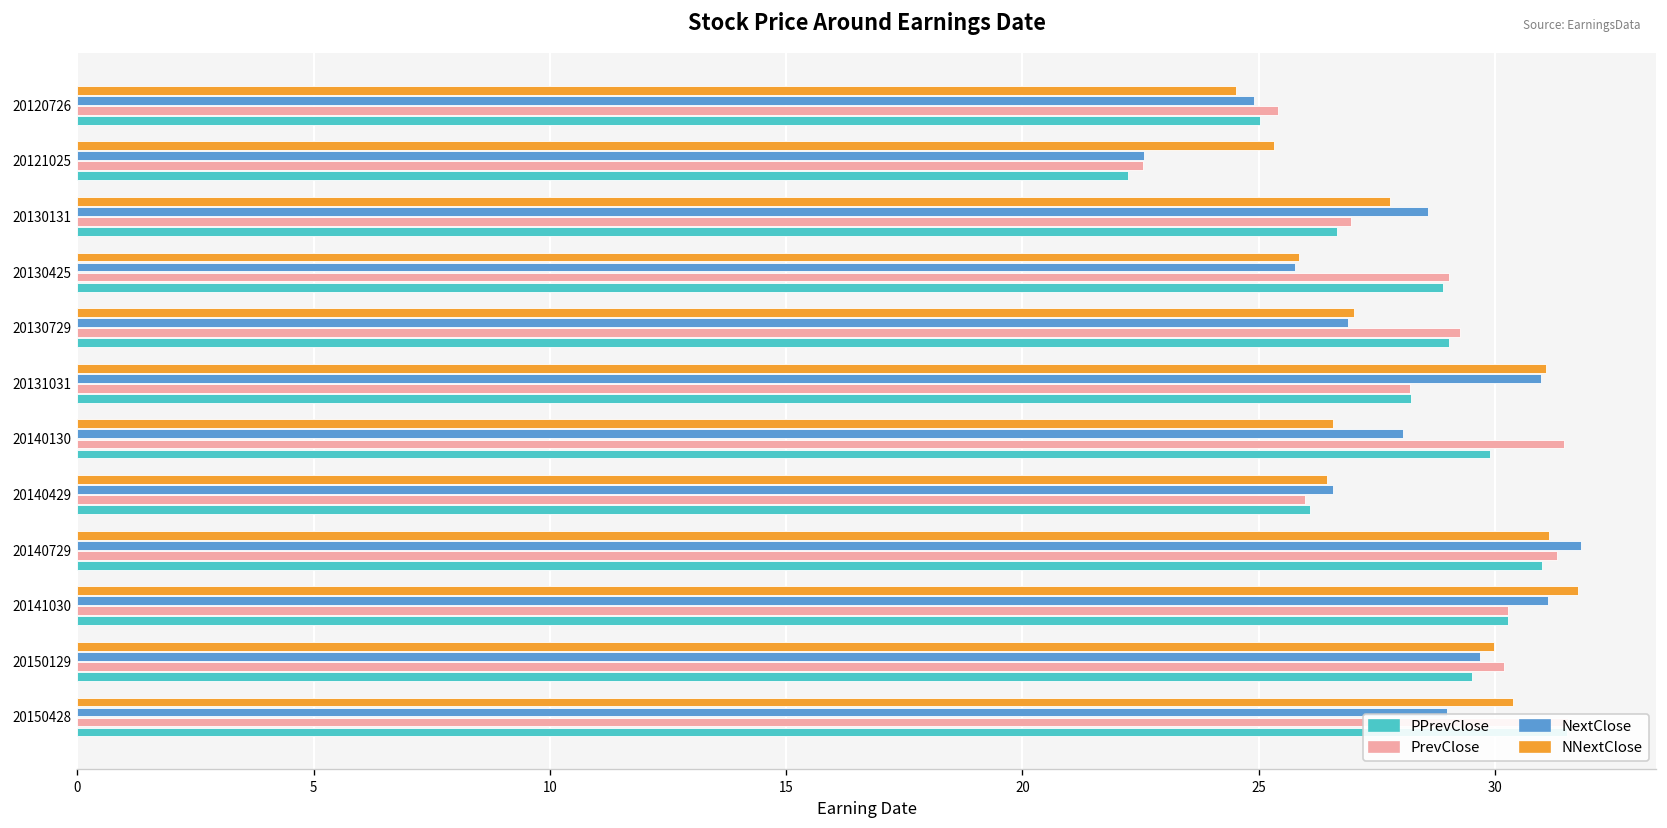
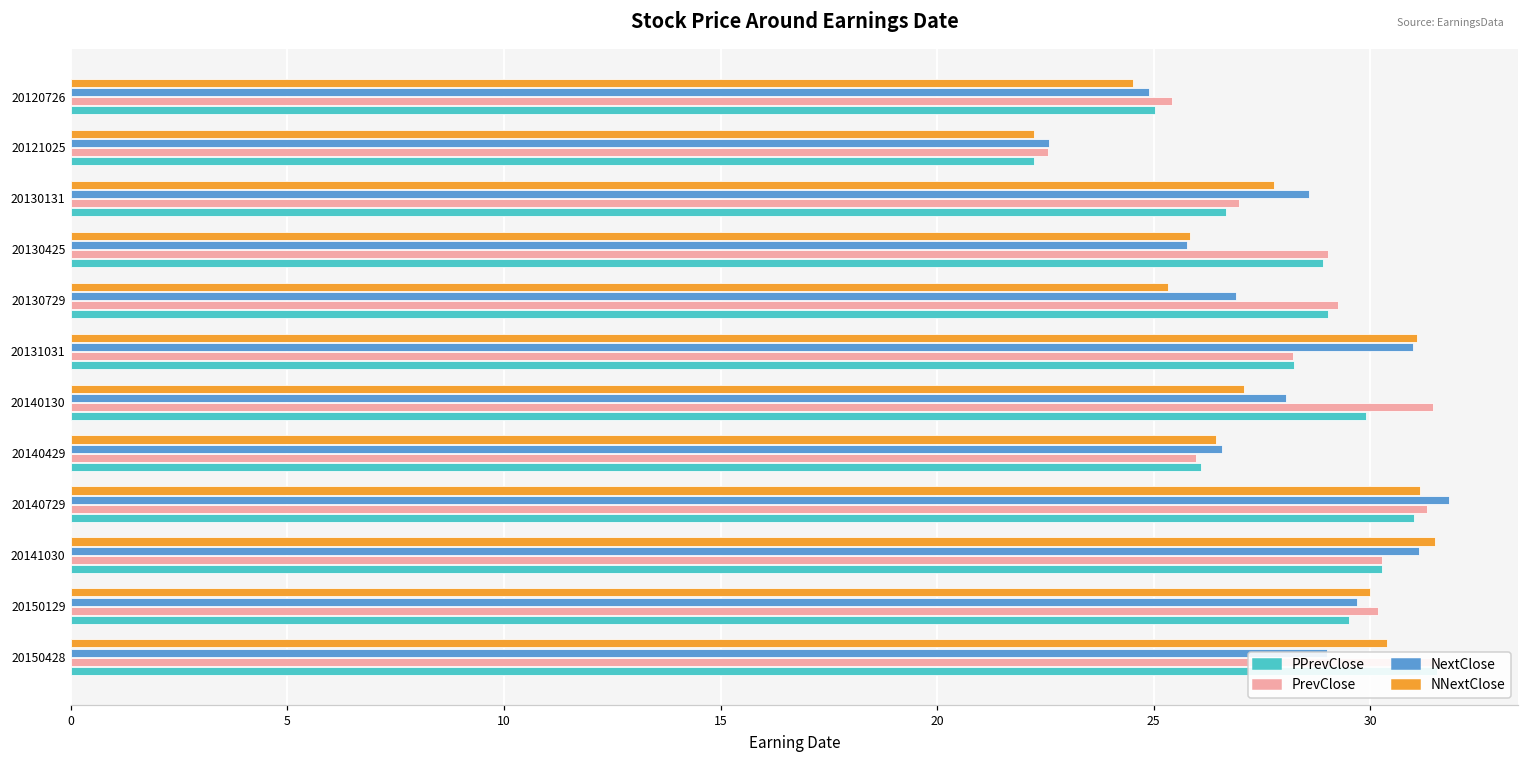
  {
    "PrevClose": {
      "20120726": 25.4,
      "20121025": 22.6,
      "20130131": 27.0,
      "20130425": 29.0,
      "20130729": 29.3,
      "20131031": 28.2,
      "20140130": 31.5,
      "20140429": 26.0,
      "20140729": 31.3,
      "20141030": 30.3,
      "20150129": 30.2
    },
    "NNextClose": {
      "20120726": 24.5,
-     "20121025": 25.3,
+     "20121025": 22.2,
      "20130131": 27.8,
      "20130425": 25.8,
-     "20130729": 27.0,
+     "20130729": 25.3,
      "20131031": 31.1,
-     "20140130": 26.6,
+     "20140130": 27.1,
      "20140429": 26.4,
      "20140729": 31.1,
-     "20141030": 31.8,
+     "20141030": 31.5,
      "20150129": 30.0,
      "20150428": 30.4
    }
  }
